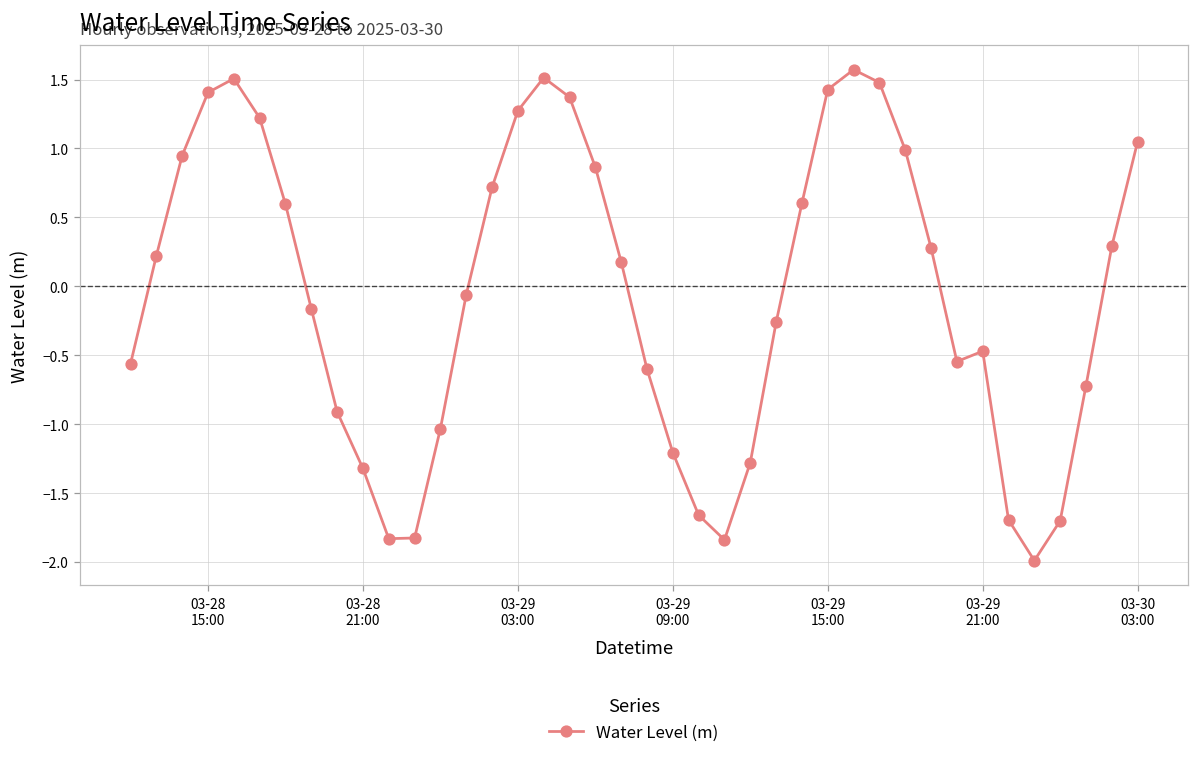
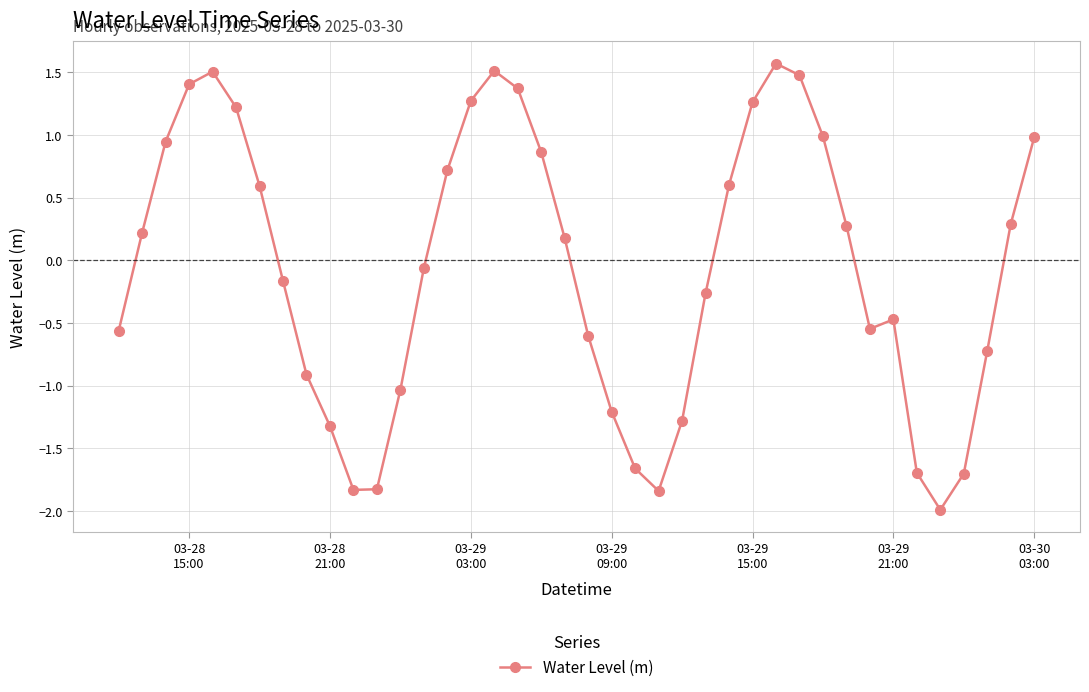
  {
    "03-28 15:00": 1.41,
    "03-28 21:00": -1.32,
    "03-29 03:00": 1.27,
    "03-29 09:00": -1.21,
-   "03-29 15:00": 1.43,
+   "03-29 15:00": 1.26,
    "03-29 21:00": -0.47,
-   "03-30 03:00": 1.05
+   "03-30 03:00": 0.98
  }
